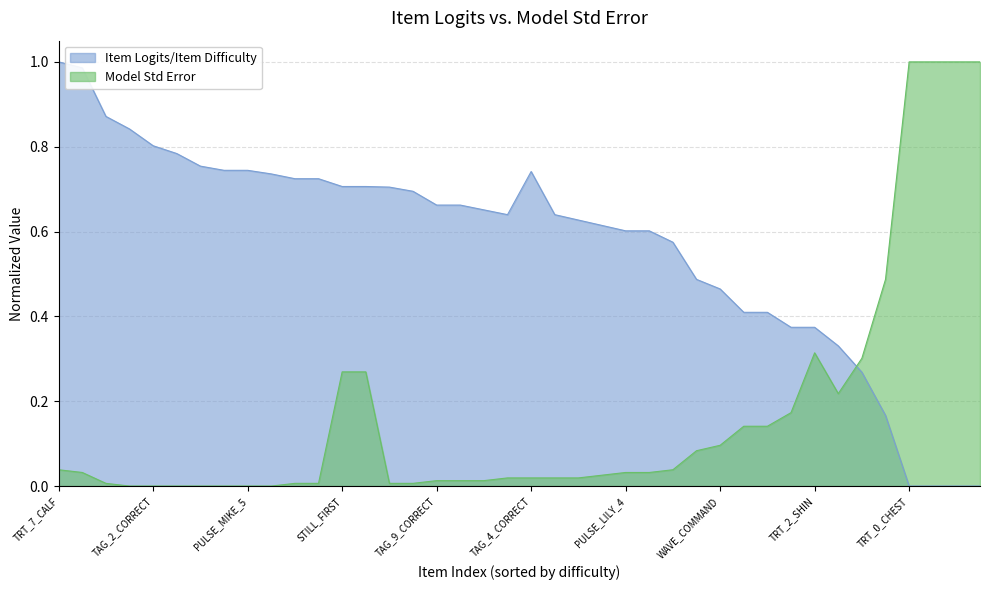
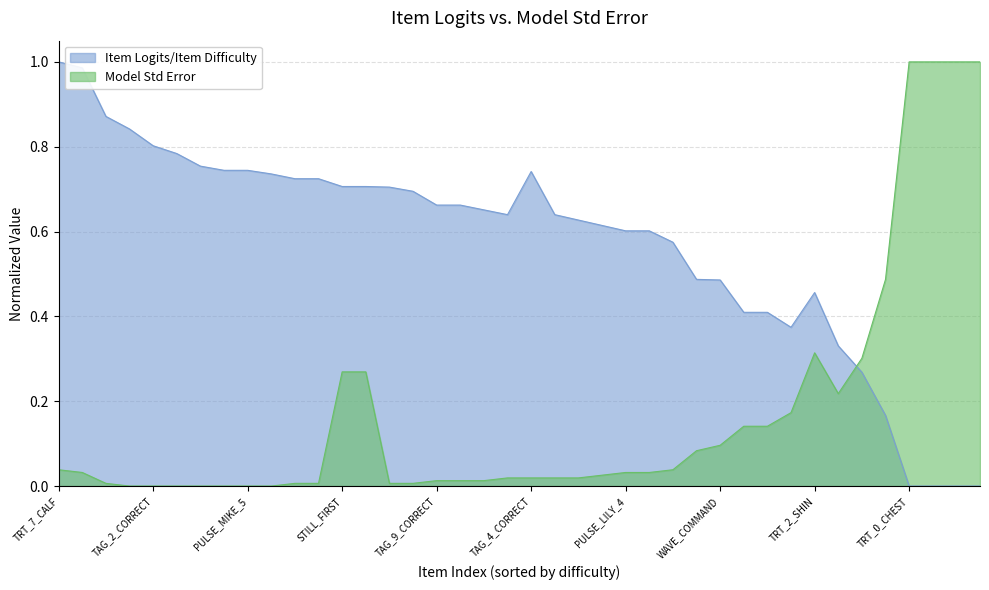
  {
    "Item Logits/Item Difficulty": {
      "TRT_7_CALF": 1.00,
      "TAG_2_CORRECT": 0.80,
      "PULSE_MIKE_5": 0.74,
      "STILL_FIRST": 0.71,
      "TAG_9_CORRECT": 0.66,
      "TAG_4_CORRECT": 0.74,
      "PULSE_LILY_4": 0.60,
-     "WAVE_COMMAND": 0.46,
-     "TRT_2_SHIN": 0.37,
+     "WAVE_COMMAND": 0.49,
+     "TRT_2_SHIN": 0.46,
      "TRT_0_CHEST": 0.00
    },
    "Model Std Error": {
      "TRT_7_CALF": 0.04,
      "TAG_2_CORRECT": 0.00,
      "PULSE_MIKE_5": 0.00,
      "STILL_FIRST": 0.27,
      "TAG_9_CORRECT": 0.01,
      "TAG_4_CORRECT": 0.02,
      "PULSE_LILY_4": 0.03,
      "WAVE_COMMAND": 0.10,
      "TRT_2_SHIN": 0.31,
      "TRT_0_CHEST": 1.00
    }
  }
